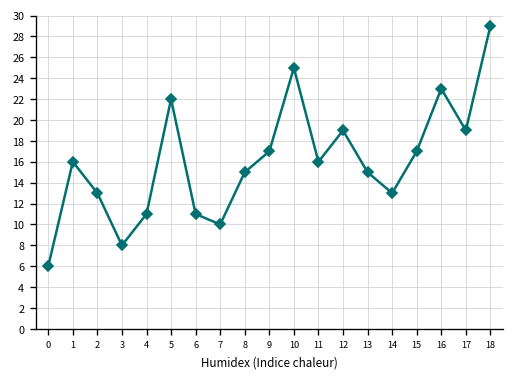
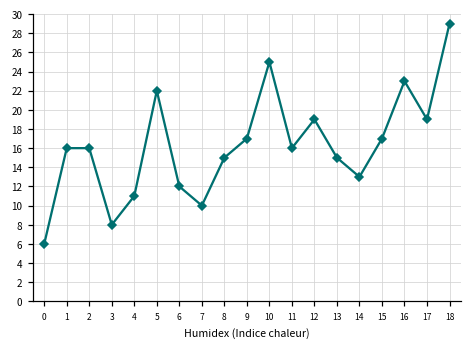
  {
    "0": 6,
    "1": 16,
-   "2": 13,
+   "2": 16,
    "3": 8,
    "4": 11,
    "5": 22,
-   "6": 11,
+   "6": 12,
    "7": 10,
    "8": 15,
    "9": 17,
    "10": 25,
    "11": 16,
    "12": 19,
    "13": 15,
    "14": 13,
    "15": 17,
    "16": 23,
    "17": 19,
    "18": 29
  }
